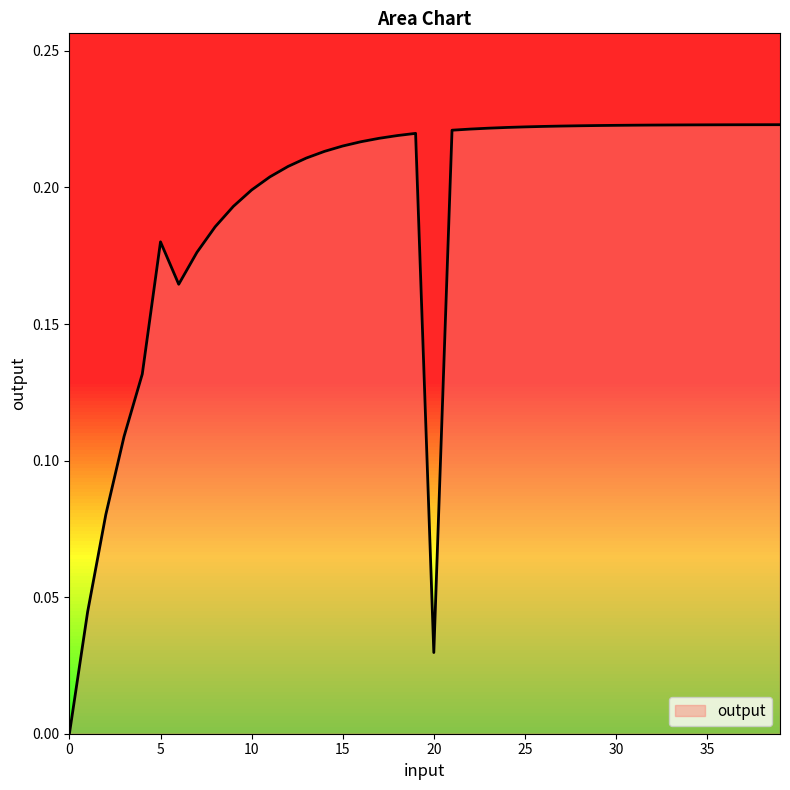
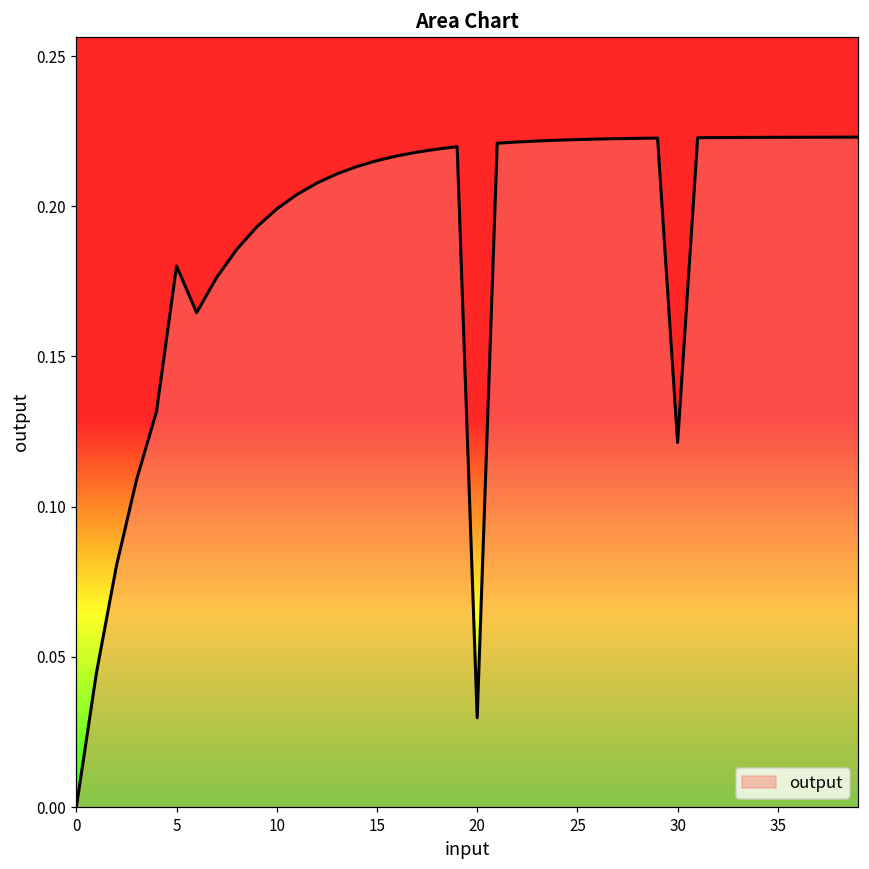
  {
    "output": {
      "0": 0.000,
      "5": 0.180,
      "10": 0.199,
      "15": 0.215,
      "20": 0.030,
      "25": 0.222,
-     "30": 0.223,
+     "30": 0.121,
      "35": 0.223
    }
  }
